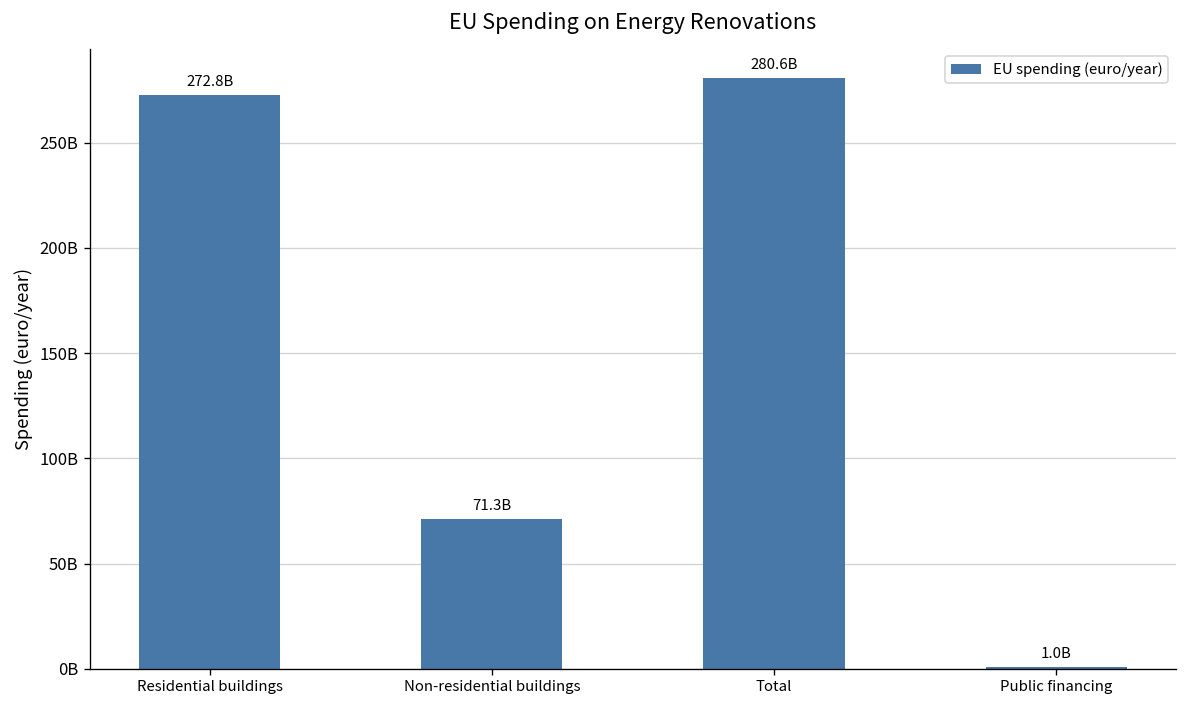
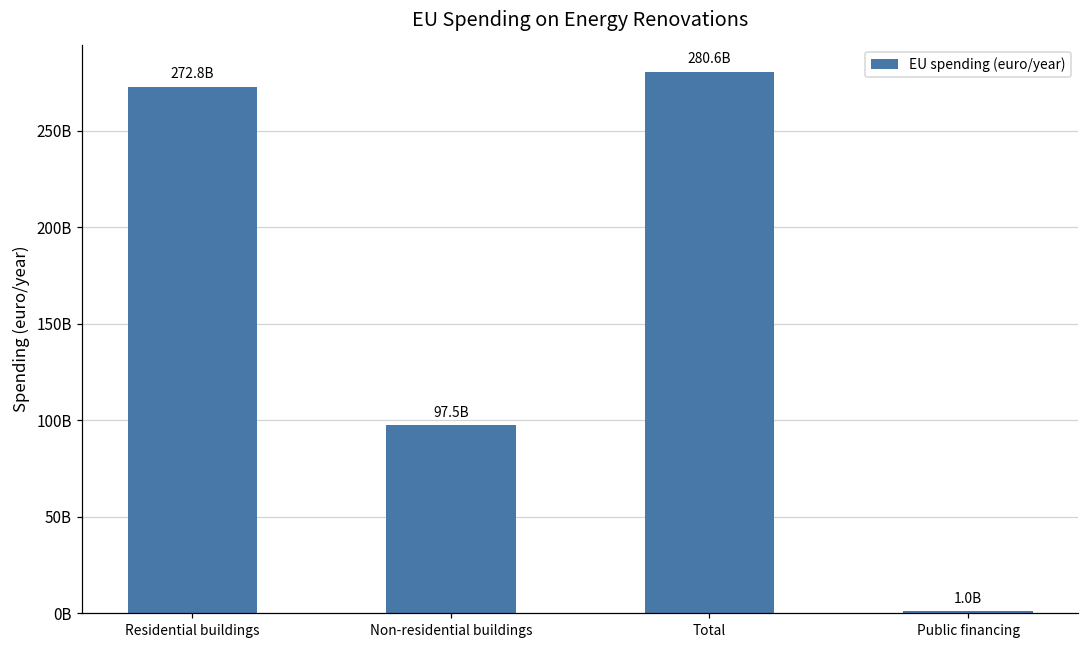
  {
    "Residential buildings": "272.8B",
-   "Non-residential buildings": "71.3B",
+   "Non-residential buildings": "97.5B",
    "Total": "280.6B",
    "Public financing": "1.0B"
  }
